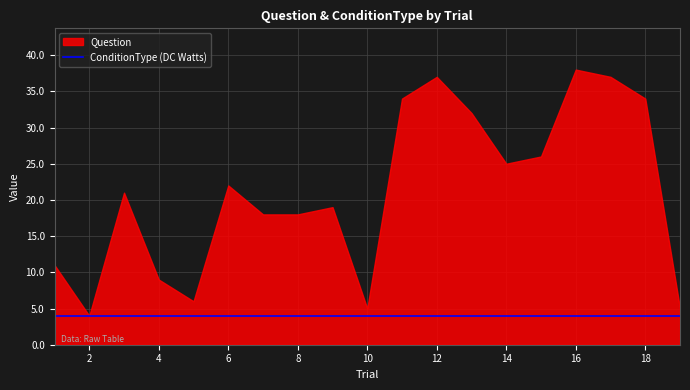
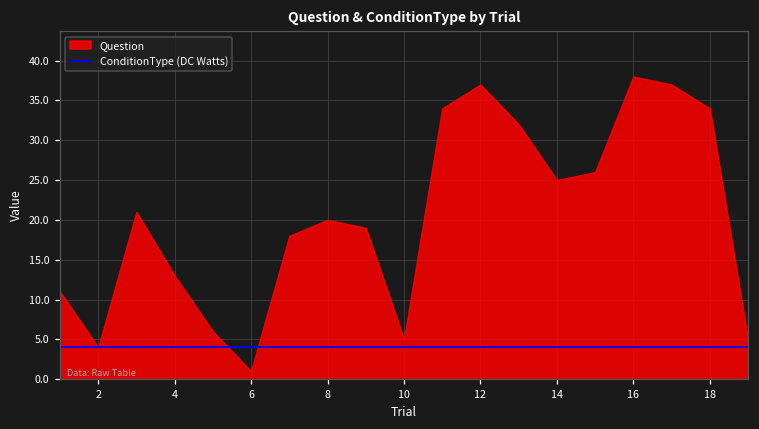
  {
    "Question": {
-     "4": 9,
-     "6": 22,
-     "8": 18,
+     "4": 13,
+     "6": 1,
+     "8": 20,
      "10": 5,
      "12": 37,
      "14": 25,
      "16": 38,
      "18": 34
    },
    "ConditionType (DC Watts)": {
      "4": 4,
      "6": 4,
      "8": 4,
      "10": 4,
      "12": 4,
      "14": 4,
      "16": 4,
      "18": 4
    }
  }
